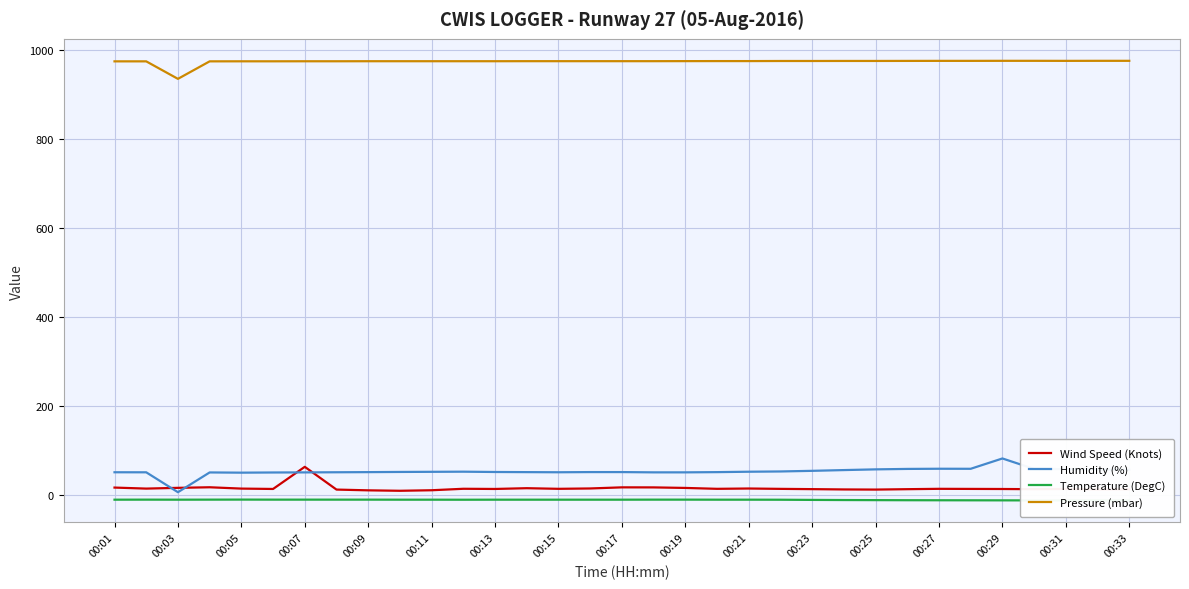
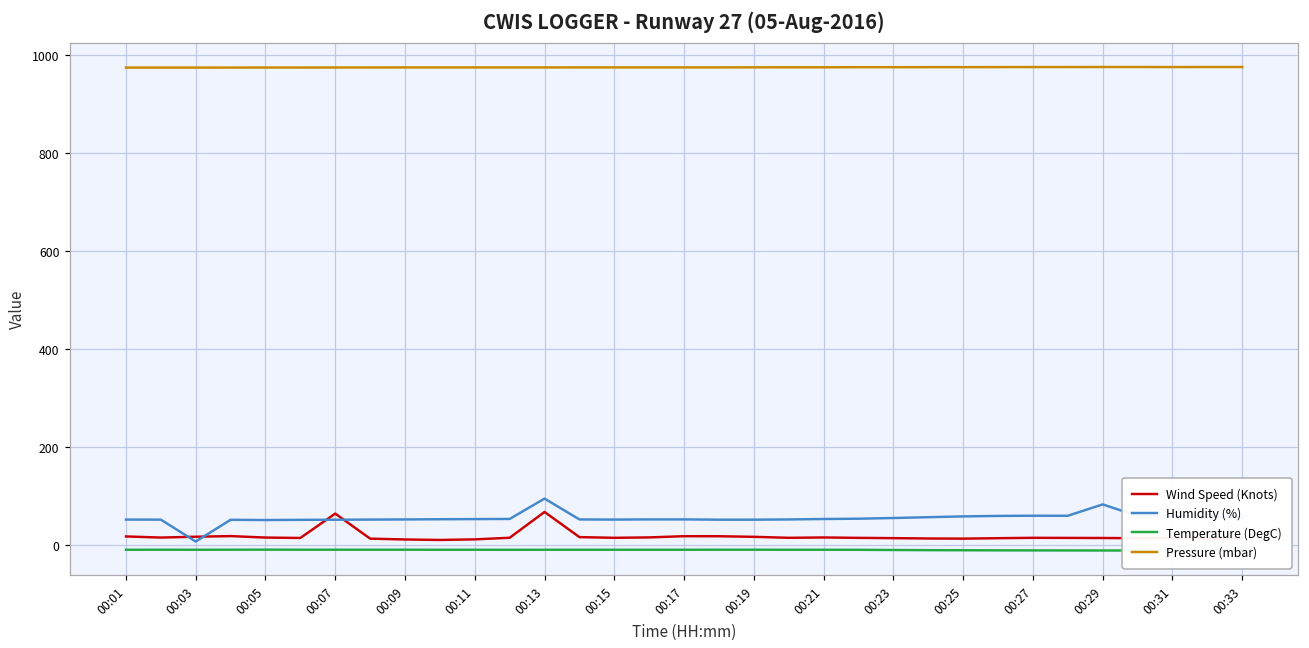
  {
    "Wind Speed (Knots)": {
      "00:01": 20,
      "00:03": 20,
      "00:05": 10,
      "00:07": 60,
      "00:09": 10,
      "00:11": 10,
-     "00:13": 10,
+     "00:13": 70,
      "00:15": 10,
      "00:17": 20,
      "00:19": 20,
      "00:21": 20,
      "00:23": 10,
      "00:25": 10,
      "00:27": 10,
      "00:29": 10
    },
    "Humidity (%)": {
      "00:01": 50,
      "00:03": 10,
      "00:05": 50,
      "00:07": 50,
      "00:09": 50,
      "00:11": 50,
-     "00:13": 50,
+     "00:13": 90,
      "00:15": 50,
      "00:17": 50,
      "00:19": 50,
      "00:21": 50,
      "00:23": 50,
      "00:25": 60,
      "00:27": 60,
      "00:29": 80
    },
    "Temperature (DegC)": {
      "00:01": -10,
      "00:03": -10,
      "00:05": -10,
      "00:07": -10,
      "00:09": -10,
      "00:11": -10,
      "00:13": -10,
      "00:15": -10,
      "00:17": -10,
      "00:19": -10,
      "00:21": -10,
      "00:23": -10,
      "00:25": -10,
      "00:27": -10,
      "00:29": -10
    },
    "Pressure (mbar)": {
      "00:01": 970,
-     "00:03": 940,
+     "00:03": 970,
      "00:05": 970,
      "00:07": 970,
      "00:09": 970,
      "00:11": 970,
      "00:13": 970,
      "00:15": 970,
      "00:17": 970,
      "00:19": 980,
      "00:21": 980,
      "00:23": 980,
      "00:25": 980,
      "00:27": 980,
      "00:29": 980,
      "00:31": 980,
      "00:33": 980
    }
  }
